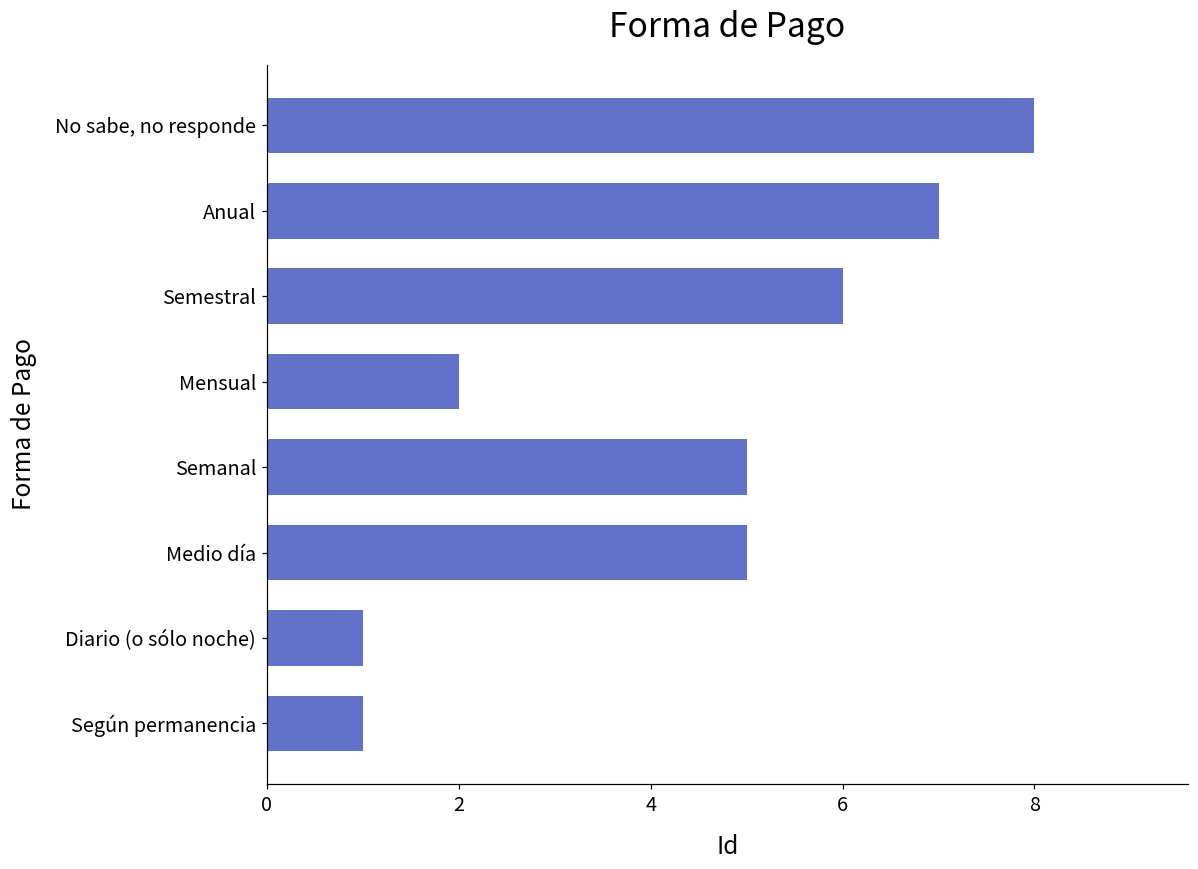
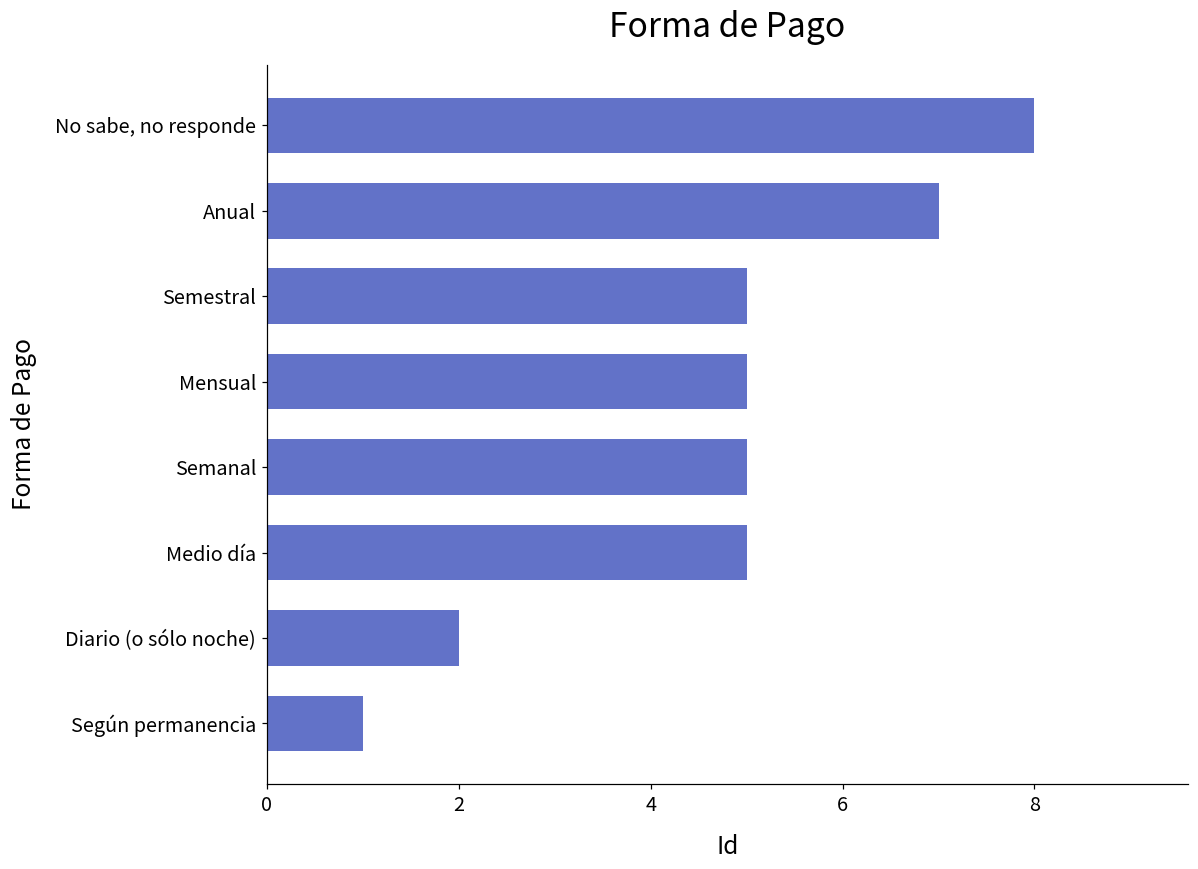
  {
    "No sabe, no responde": 8,
    "Anual": 7,
-   "Semestral": 6,
-   "Mensual": 2,
+   "Semestral": 5,
+   "Mensual": 5,
    "Semanal": 5,
    "Medio día": 5,
-   "Diario (o sólo noche)": 1,
+   "Diario (o sólo noche)": 2,
    "Según permanencia": 1
  }
